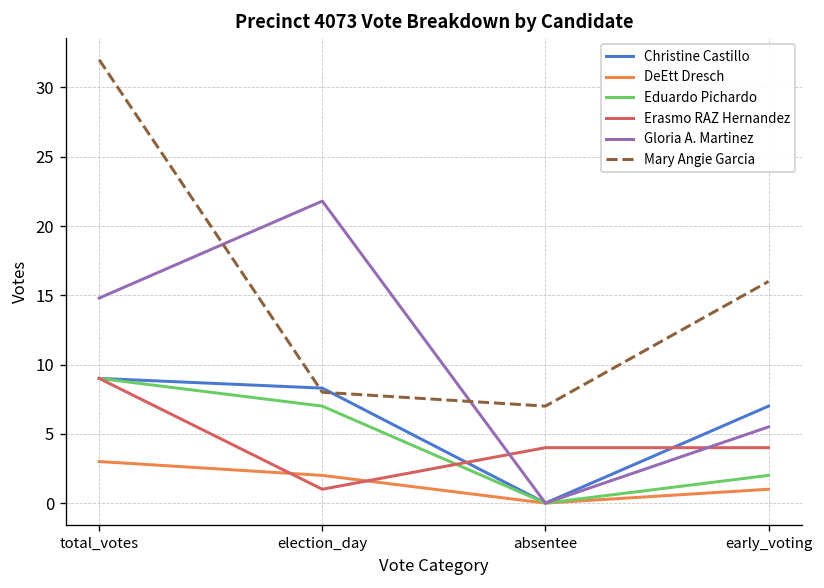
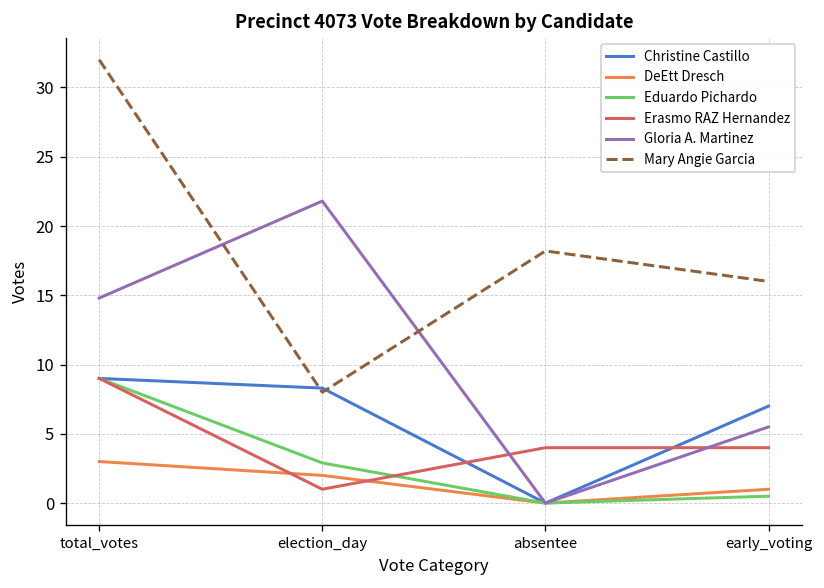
  {
    "Christine Castillo": {
      "election_day": 8.3,
      "early_voting": 7.0
    },
    "Eduardo Pichardo": {
-     "election_day": 7.0,
-     "early_voting": 2.0
+     "election_day": 2.9,
+     "early_voting": 0.5
    },
    "Gloria A. Martinez": {
      "total_votes": 14.8,
      "election_day": 21.8,
      "early_voting": 5.5
    },
    "Mary Angie Garcia": {
      "total_votes": 32.0,
      "election_day": 8.0,
-     "absentee": 7.0,
+     "absentee": 18.2,
      "early_voting": 16.0
    }
  }
